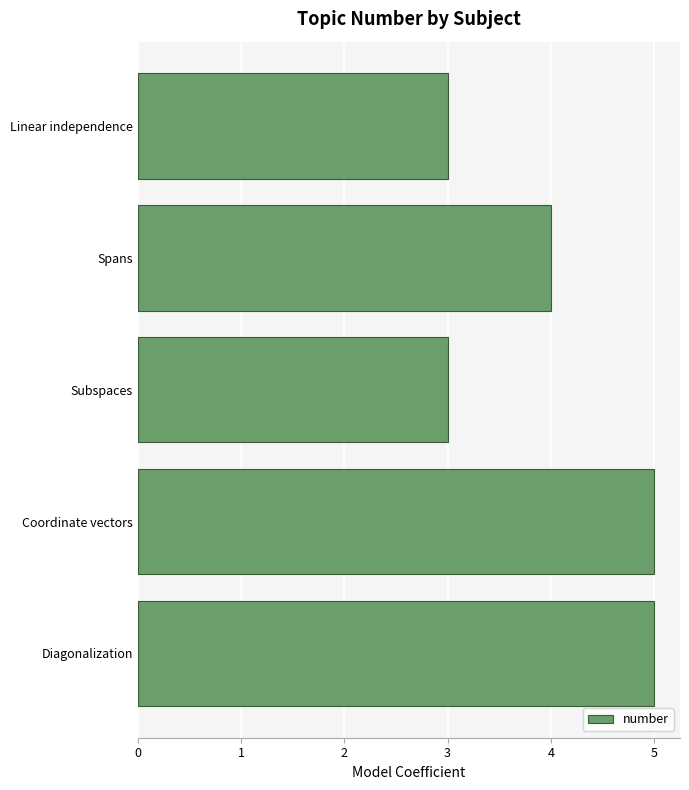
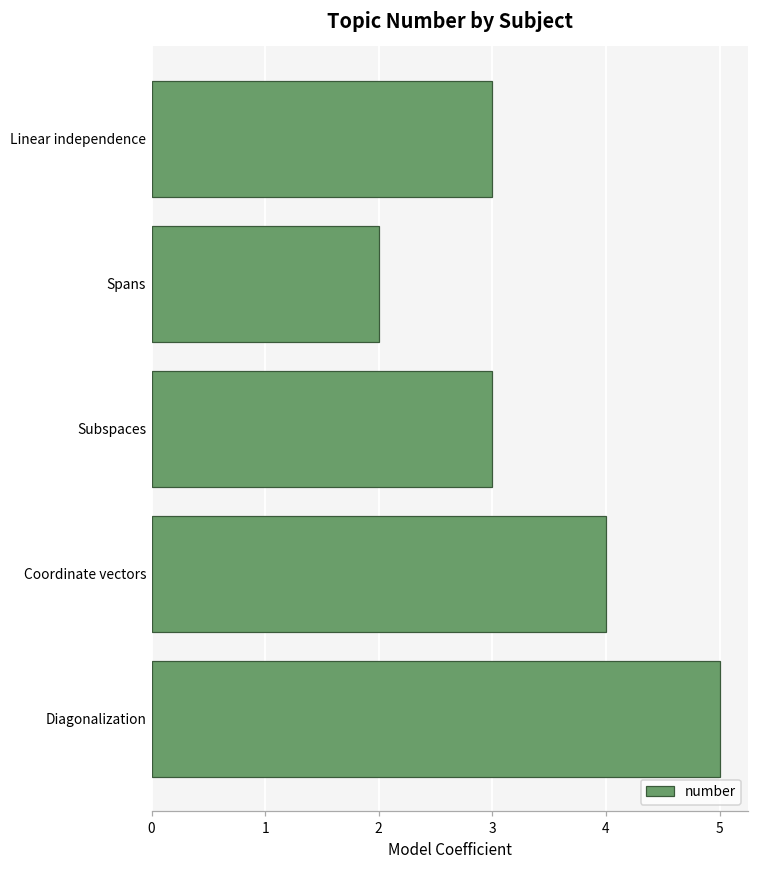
  {
    "Linear independence": 3,
-   "Spans": 4,
+   "Spans": 2,
    "Subspaces": 3,
-   "Coordinate vectors": 5,
+   "Coordinate vectors": 4,
    "Diagonalization": 5
  }
